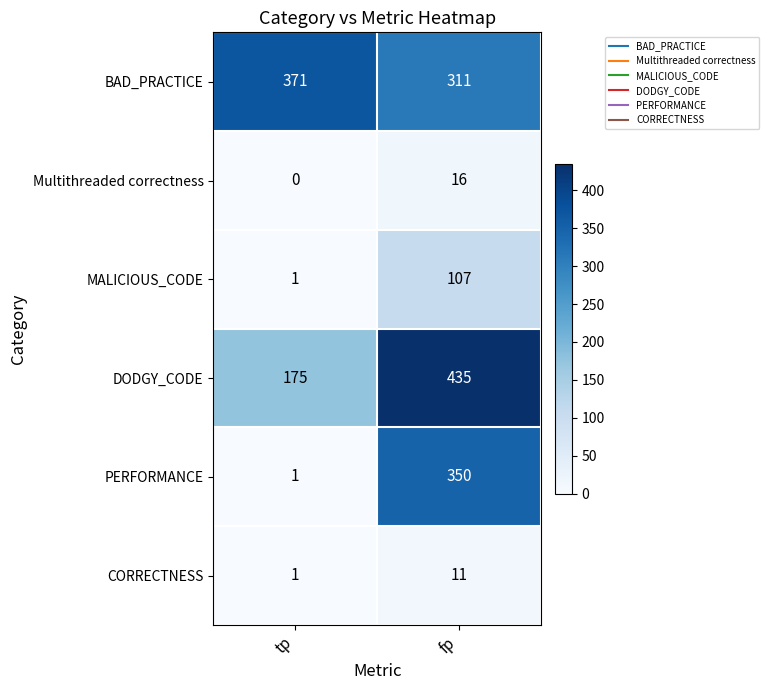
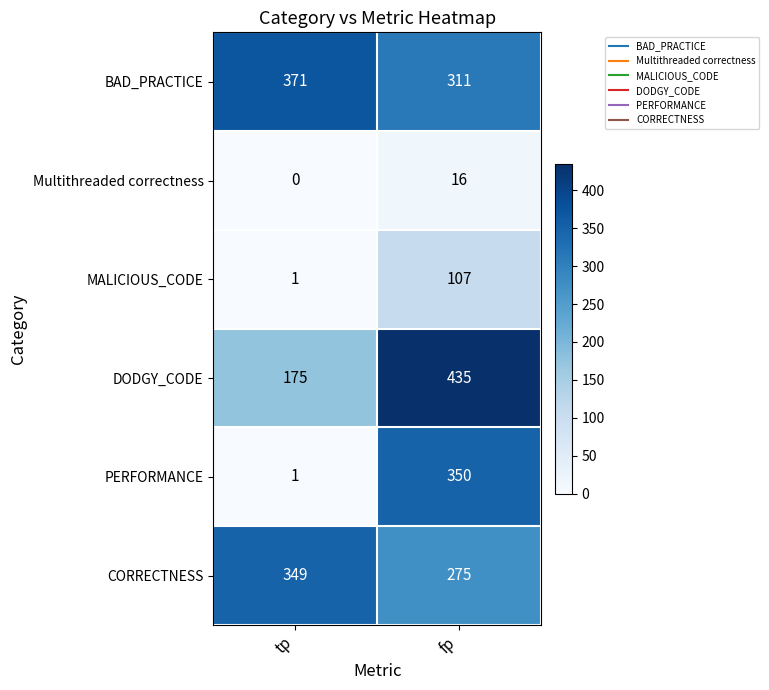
  {
    "BAD_PRACTICE": {
      "tp": 371,
      "fp": 311
    },
    "Multithreaded correctness": {
      "tp": 0,
      "fp": 16
    },
    "MALICIOUS_CODE": {
      "tp": 1,
      "fp": 107
    },
    "DODGY_CODE": {
      "tp": 175,
      "fp": 435
    },
    "PERFORMANCE": {
      "tp": 1,
      "fp": 350
    },
    "CORRECTNESS": {
-     "tp": 1,
-     "fp": 11
+     "tp": 349,
+     "fp": 275
    }
  }
